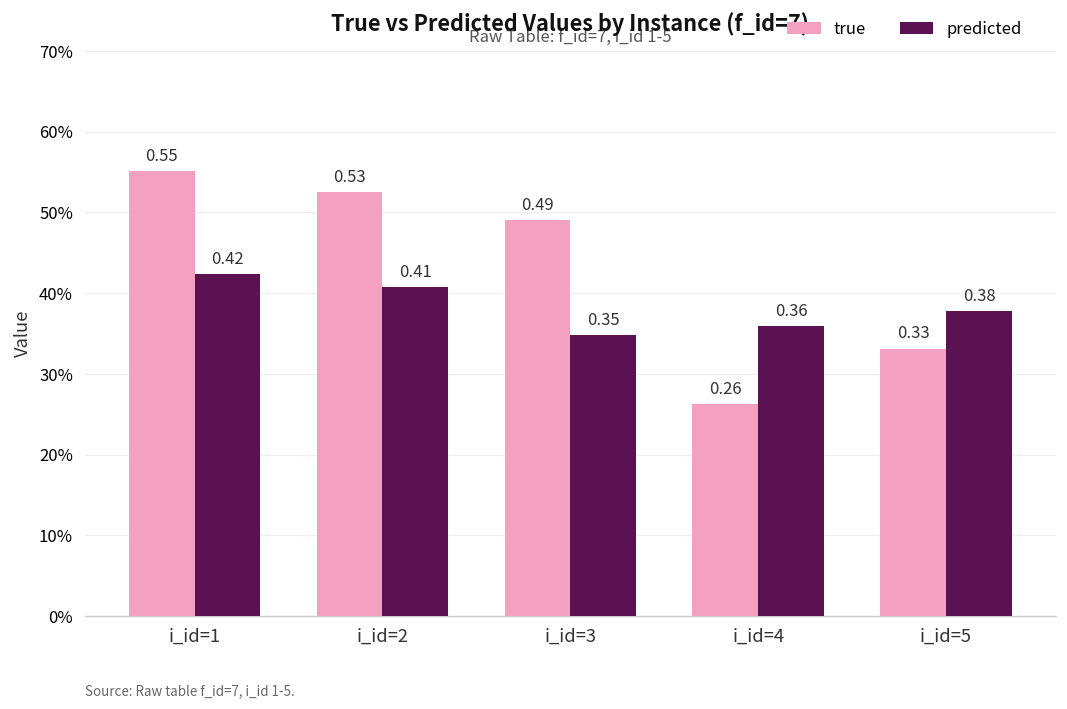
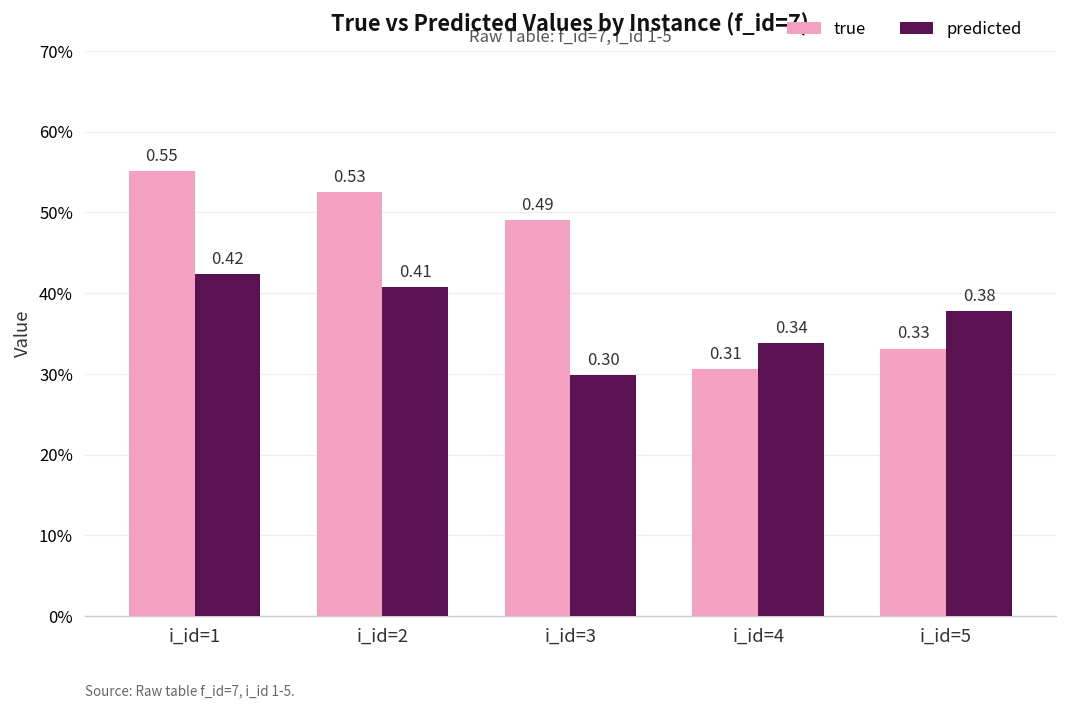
  {
    "true": {
      "i_id=1": 0.55,
      "i_id=2": 0.53,
      "i_id=3": 0.49,
-     "i_id=4": 0.26,
+     "i_id=4": 0.31,
      "i_id=5": 0.33
    },
    "predicted": {
      "i_id=1": 0.42,
      "i_id=2": 0.41,
-     "i_id=3": 0.35,
-     "i_id=4": 0.36,
+     "i_id=3": 0.30,
+     "i_id=4": 0.34,
      "i_id=5": 0.38
    }
  }
